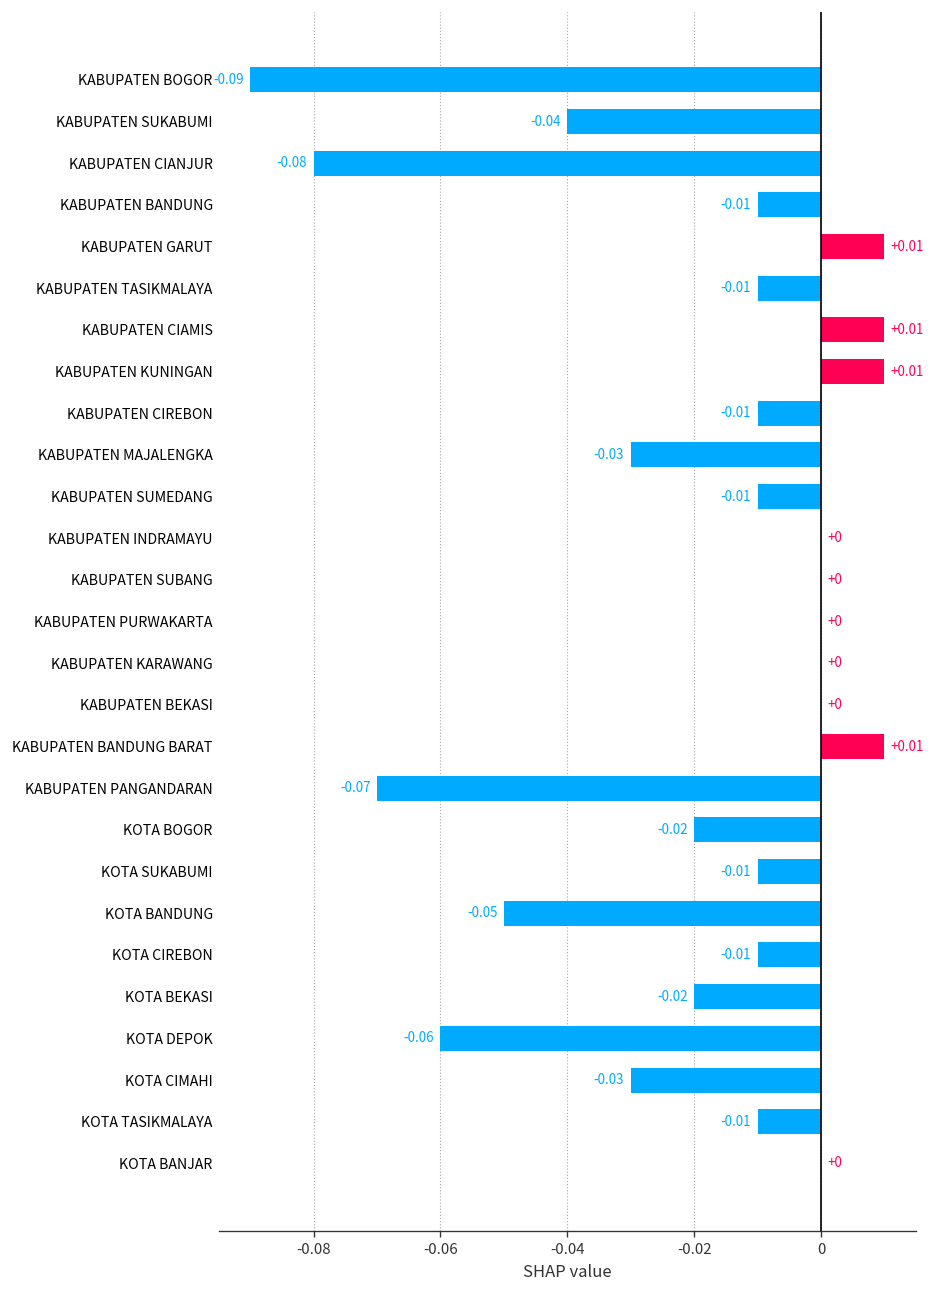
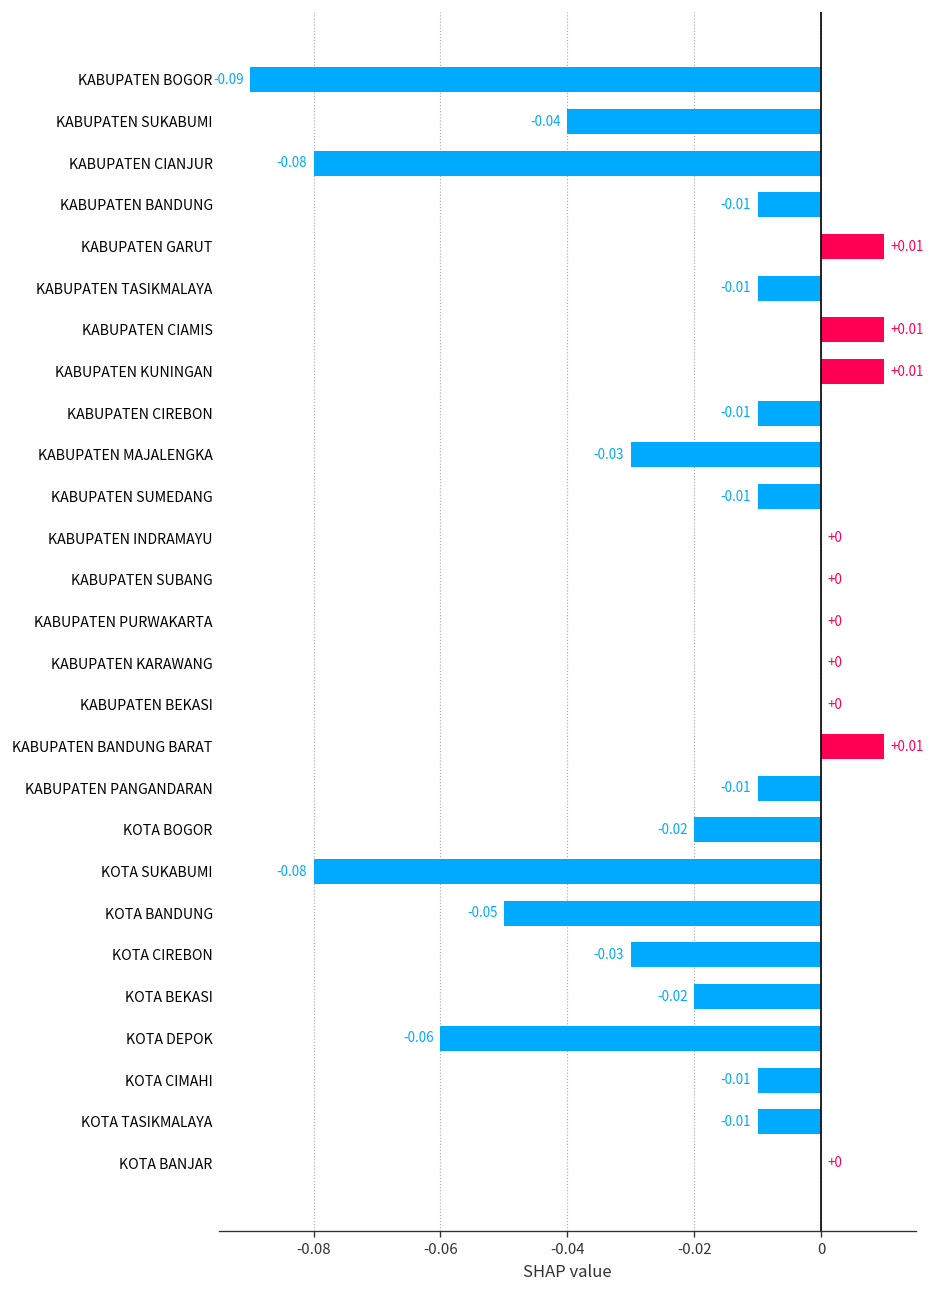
  {
    "KABUPATEN BOGOR": "-0.09",
    "KABUPATEN SUKABUMI": "-0.04",
    "KABUPATEN CIANJUR": "-0.08",
    "KABUPATEN BANDUNG": "-0.01",
    "KABUPATEN GARUT": "+0.01",
    "KABUPATEN TASIKMALAYA": "-0.01",
    "KABUPATEN CIAMIS": "+0.01",
    "KABUPATEN KUNINGAN": "+0.01",
    "KABUPATEN CIREBON": "-0.01",
    "KABUPATEN MAJALENGKA": "-0.03",
    "KABUPATEN SUMEDANG": "-0.01",
    "KABUPATEN INDRAMAYU": "+0",
    "KABUPATEN SUBANG": "+0",
    "KABUPATEN PURWAKARTA": "+0",
    "KABUPATEN KARAWANG": "+0",
    "KABUPATEN BEKASI": "+0",
    "KABUPATEN BANDUNG BARAT": "+0.01",
-   "KABUPATEN PANGANDARAN": "-0.07",
+   "KABUPATEN PANGANDARAN": "-0.01",
    "KOTA BOGOR": "-0.02",
-   "KOTA SUKABUMI": "-0.01",
+   "KOTA SUKABUMI": "-0.08",
    "KOTA BANDUNG": "-0.05",
-   "KOTA CIREBON": "-0.01",
+   "KOTA CIREBON": "-0.03",
    "KOTA BEKASI": "-0.02",
    "KOTA DEPOK": "-0.06",
-   "KOTA CIMAHI": "-0.03",
+   "KOTA CIMAHI": "-0.01",
    "KOTA TASIKMALAYA": "-0.01",
    "KOTA BANJAR": "+0"
  }
